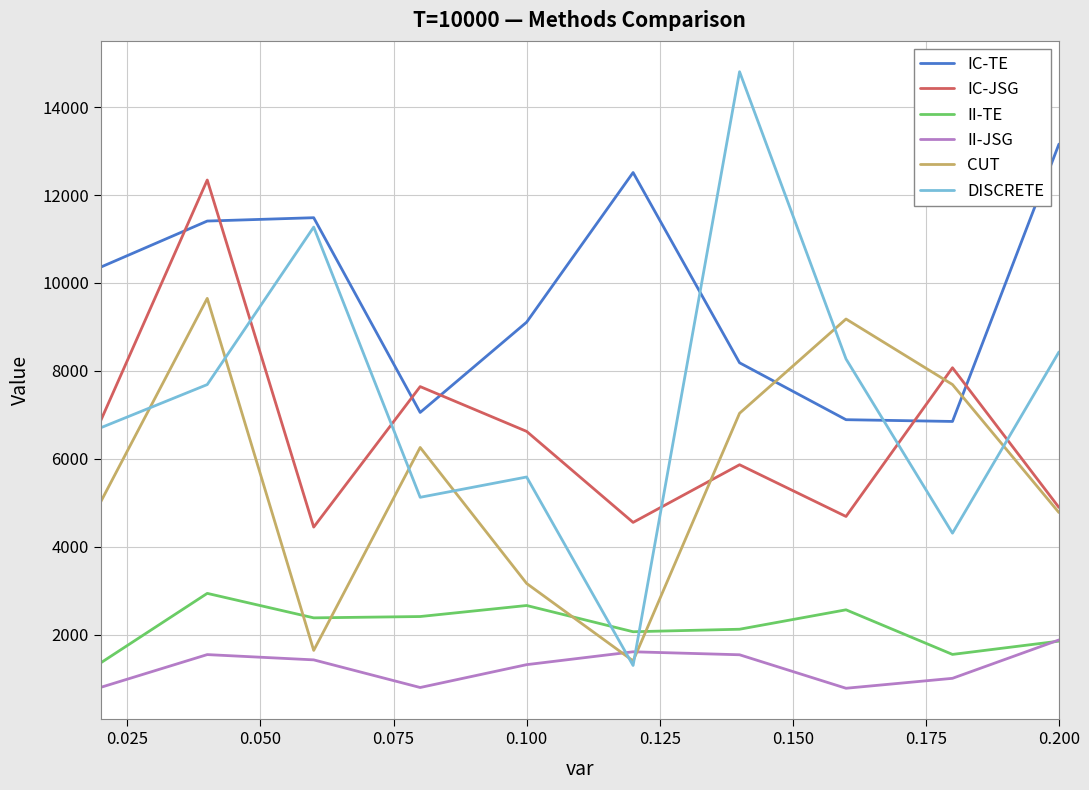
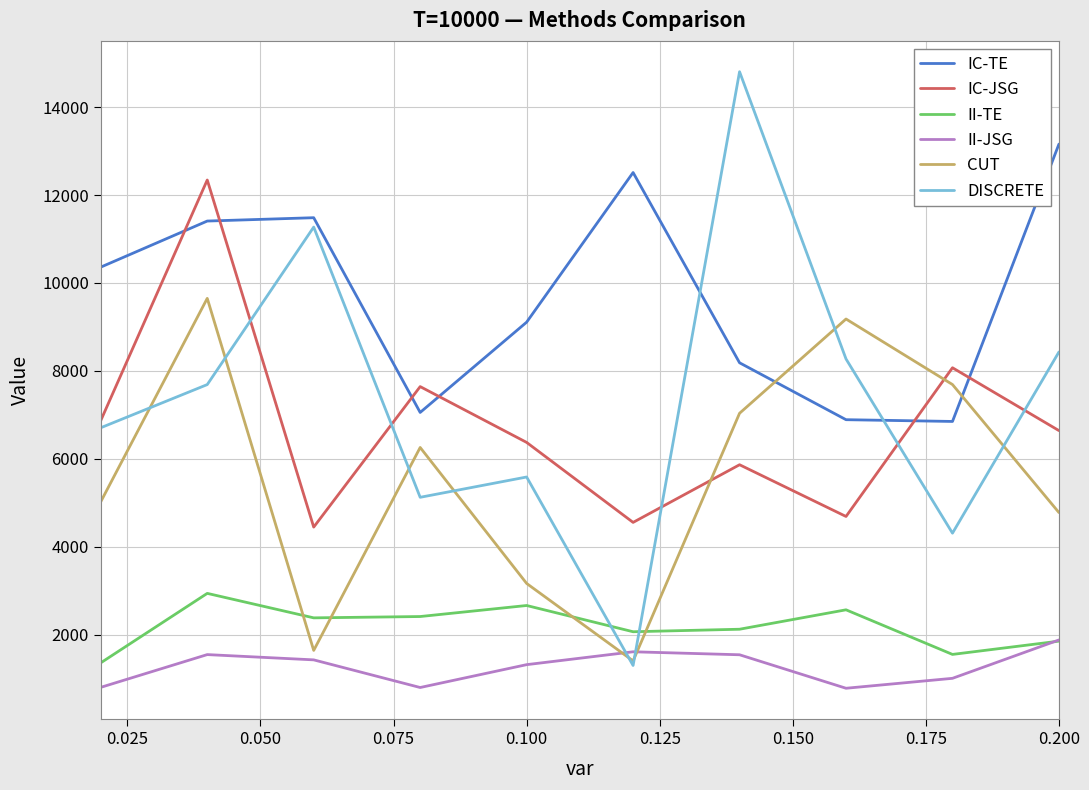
  {
    "IC-TE": {
      "0.100": 9100,
      "0.200": 13200
    },
    "IC-JSG": {
-     "0.100": 6600,
-     "0.200": 4900
+     "0.100": 6400,
+     "0.200": 6600
    },
    "II-TE": {
      "0.100": 2700
    },
    "II-JSG": {
      "0.100": 1300
    },
    "CUT": {
      "0.100": 3200,
      "0.200": 4800
    },
    "DISCRETE": {
      "0.100": 5600,
      "0.200": 8400
    }
  }
